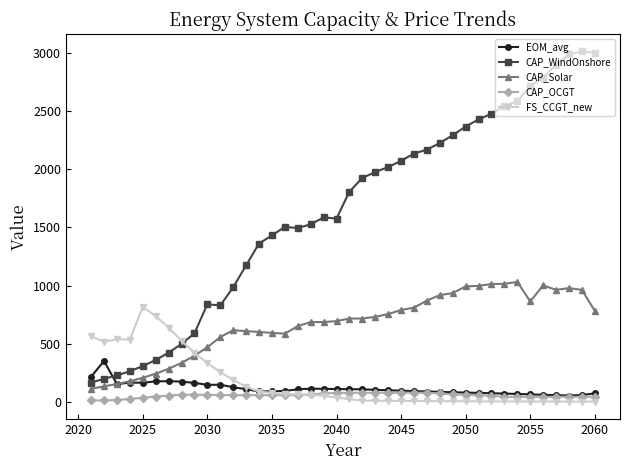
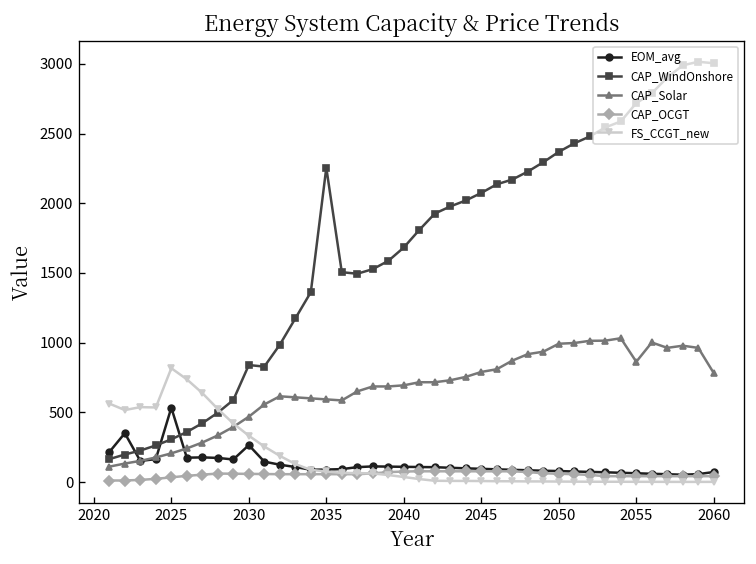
  {
    "EOM_avg": {
-     "2025": 160,
-     "2030": 150,
+     "2025": 530,
+     "2030": 270,
      "2040": 110,
      "2060": 70
    },
    "CAP_WindOnshore": {
      "2025": 310,
      "2030": 840,
-     "2035": 1430,
-     "2040": 1580,
+     "2035": 2260,
+     "2040": 1680,
      "2045": 2070,
      "2050": 2370
    },
    "CAP_Solar": {
      "2025": 210,
      "2030": 470,
      "2035": 590,
      "2040": 690,
      "2045": 790,
      "2050": 990,
      "2055": 860,
      "2060": 780
    }
  }
